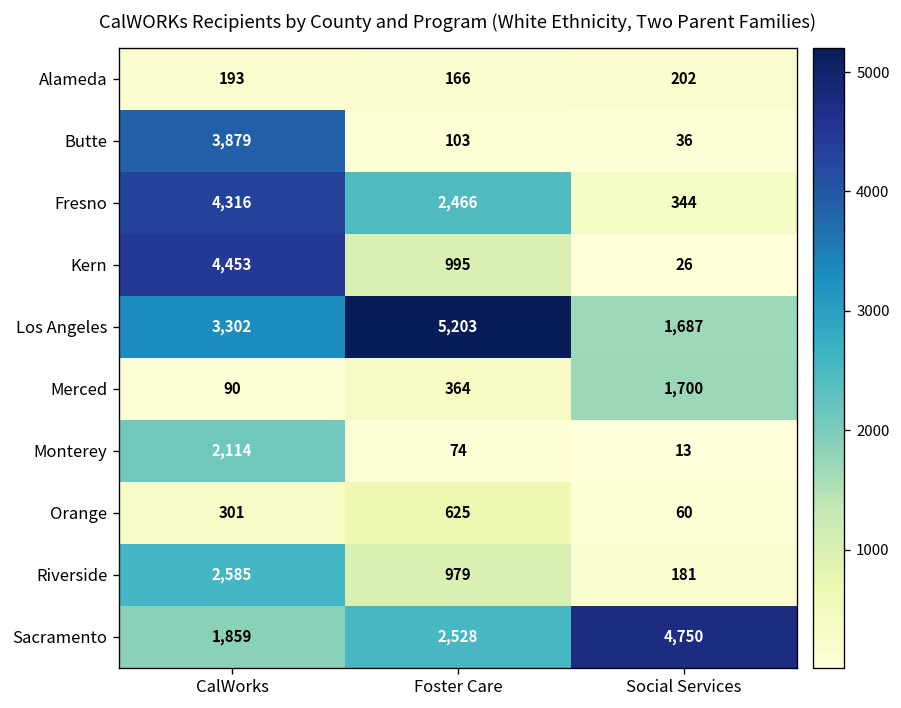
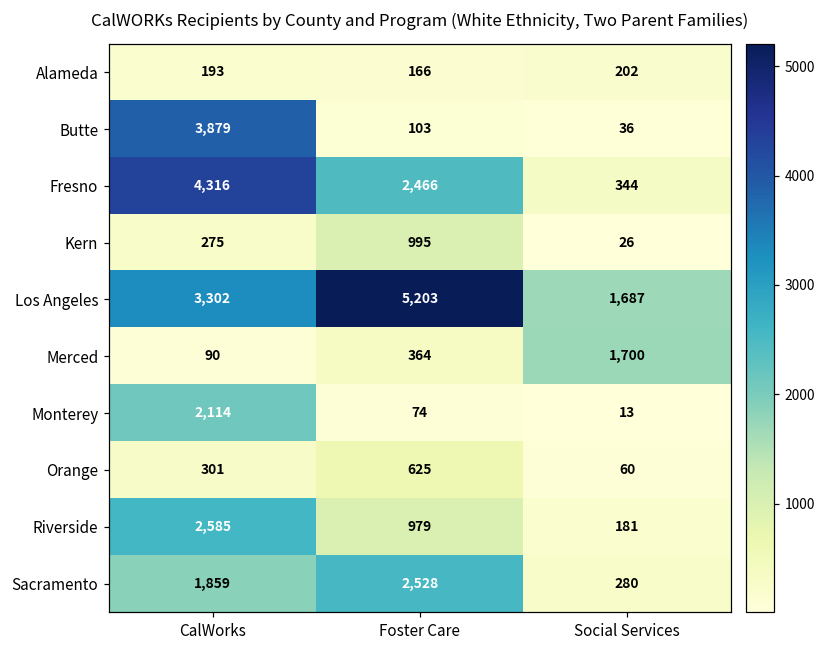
  {
    "Alameda": {
      "CalWorks": "193",
      "Foster Care": "166",
      "Social Services": "202"
    },
    "Butte": {
      "CalWorks": "3,879",
      "Foster Care": "103",
      "Social Services": "36"
    },
    "Fresno": {
      "CalWorks": "4,316",
      "Foster Care": "2,466",
      "Social Services": "344"
    },
    "Kern": {
-     "CalWorks": "4,453",
+     "CalWorks": "275",
      "Foster Care": "995",
      "Social Services": "26"
    },
    "Los Angeles": {
      "CalWorks": "3,302",
      "Foster Care": "5,203",
      "Social Services": "1,687"
    },
    "Merced": {
      "CalWorks": "90",
      "Foster Care": "364",
      "Social Services": "1,700"
    },
    "Monterey": {
      "CalWorks": "2,114",
      "Foster Care": "74",
      "Social Services": "13"
    },
    "Orange": {
      "CalWorks": "301",
      "Foster Care": "625",
      "Social Services": "60"
    },
    "Riverside": {
      "CalWorks": "2,585",
      "Foster Care": "979",
      "Social Services": "181"
    },
    "Sacramento": {
      "CalWorks": "1,859",
      "Foster Care": "2,528",
-     "Social Services": "4,750"
+     "Social Services": "280"
    }
  }
